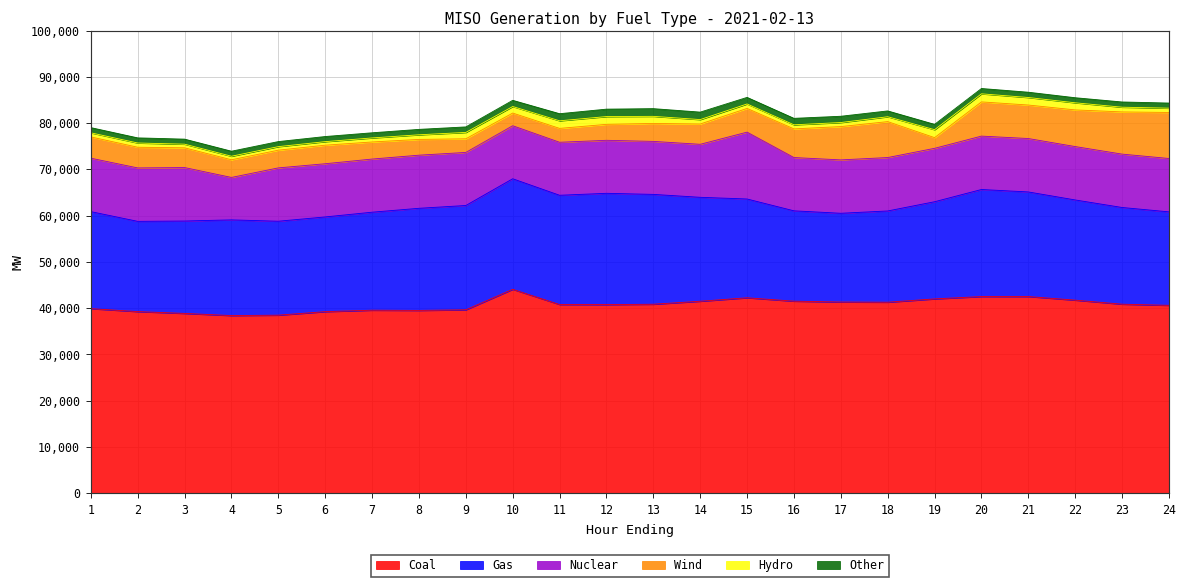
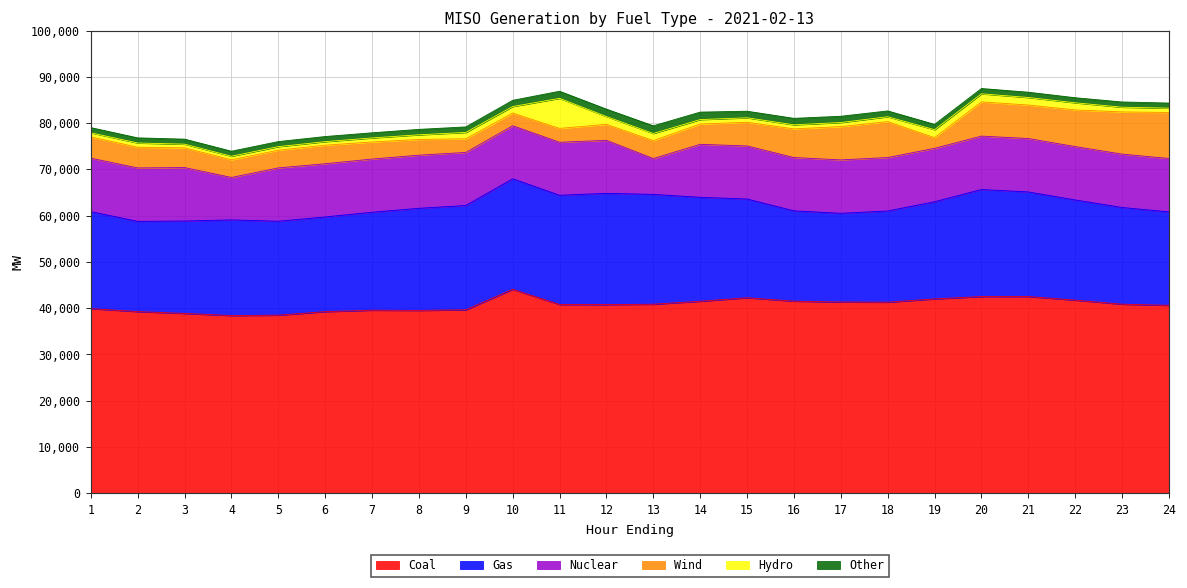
  {
    "Coal": {
      "1": "40,000",
      "2": "39,000",
      "3": "39,000",
      "4": "38,000",
      "5": "38,000",
      "6": "39,000",
      "7": "40,000",
      "8": "40,000",
      "9": "40,000",
      "10": "44,000",
      "11": "41,000",
      "12": "41,000",
      "13": "41,000",
      "14": "42,000",
      "15": "42,000",
      "16": "42,000",
      "17": "41,000",
      "18": "41,000",
      "19": "42,000",
      "20": "43,000",
      "21": "43,000",
      "22": "42,000",
      "23": "41,000",
      "24": "41,000"
    },
    "Gas": {
      "1": "21,000",
      "2": "20,000",
      "3": "20,000",
      "4": "21,000",
      "5": "20,000",
      "6": "20,000",
      "7": "21,000",
      "8": "22,000",
      "9": "23,000",
      "10": "24,000",
      "11": "24,000",
      "12": "24,000",
      "13": "24,000",
      "14": "22,000",
      "15": "21,000",
      "16": "20,000",
      "17": "19,000",
      "18": "20,000",
      "19": "21,000",
      "20": "23,000",
      "21": "23,000",
      "22": "22,000",
      "23": "21,000",
      "24": "20,000"
    },
    "Nuclear": {
      "1": "12,000",
      "2": "12,000",
      "3": "12,000",
      "4": "9,000",
      "5": "12,000",
      "6": "11,000",
      "7": "11,000",
      "8": "11,000",
      "9": "11,000",
      "10": "11,000",
      "11": "11,000",
      "12": "11,000",
-     "13": "11,000",
+     "13": "8,000",
      "14": "11,000",
-     "15": "14,000",
+     "15": "11,000",
      "16": "12,000",
      "17": "12,000",
      "18": "12,000",
      "19": "12,000",
      "20": "12,000",
      "21": "12,000",
      "22": "12,000",
      "23": "12,000",
      "24": "12,000"
    },
    "Wind": {
      "1": "5,000",
      "2": "4,000",
      "3": "4,000",
      "4": "4,000",
      "5": "4,000",
      "6": "4,000",
      "7": "4,000",
      "8": "3,000",
      "9": "3,000",
      "10": "3,000",
      "11": "3,000",
      "12": "3,000",
      "13": "4,000",
      "14": "4,000",
      "15": "5,000",
      "16": "6,000",
      "17": "7,000",
      "18": "8,000",
      "19": "2,000",
      "20": "7,000",
      "21": "7,000",
      "22": "8,000",
      "23": "9,000",
      "24": "10,000"
    },
    "Hydro": {
      "1": "1,000",
      "2": "1,000",
      "3": "1,000",
      "4": "1,000",
      "5": "1,000",
      "6": "1,000",
      "7": "1,000",
      "8": "1,000",
      "9": "1,000",
      "10": "1,000",
-     "11": "2,000",
+     "11": "6,000",
      "12": "2,000",
      "13": "2,000",
      "14": "1,000",
      "15": "1,000",
      "16": "1,000",
      "17": "1,000",
      "18": "1,000",
      "19": "2,000",
      "20": "2,000",
      "21": "2,000",
      "22": "2,000",
      "23": "1,000",
      "24": "1,000"
    },
    "Other": {
      "1": "1,000",
      "2": "1,000",
      "3": "1,000",
      "4": "1,000",
      "5": "1,000",
      "6": "1,000",
      "7": "1,000",
      "8": "1,000",
      "9": "1,000",
      "10": "1,000",
      "11": "2,000",
      "12": "2,000",
      "13": "2,000",
      "14": "2,000",
      "15": "1,000",
      "16": "1,000",
      "17": "1,000",
      "18": "1,000",
      "19": "1,000",
      "20": "1,000",
      "21": "1,000",
      "22": "1,000",
      "23": "1,000",
      "24": "1,000"
    }
  }
